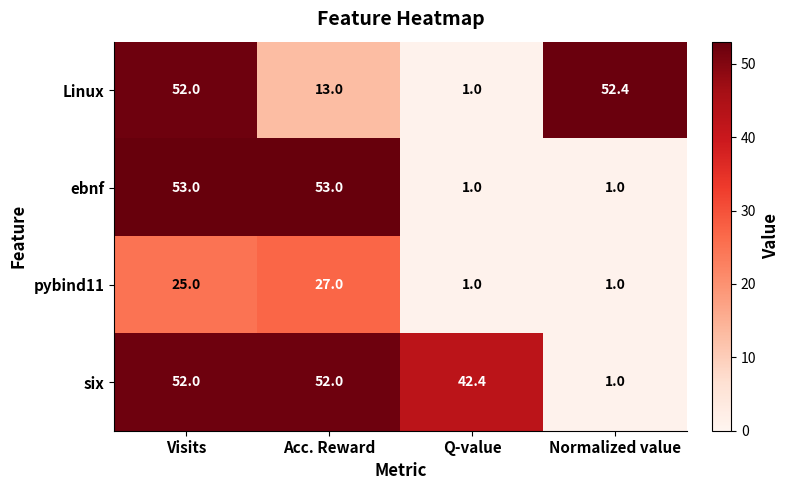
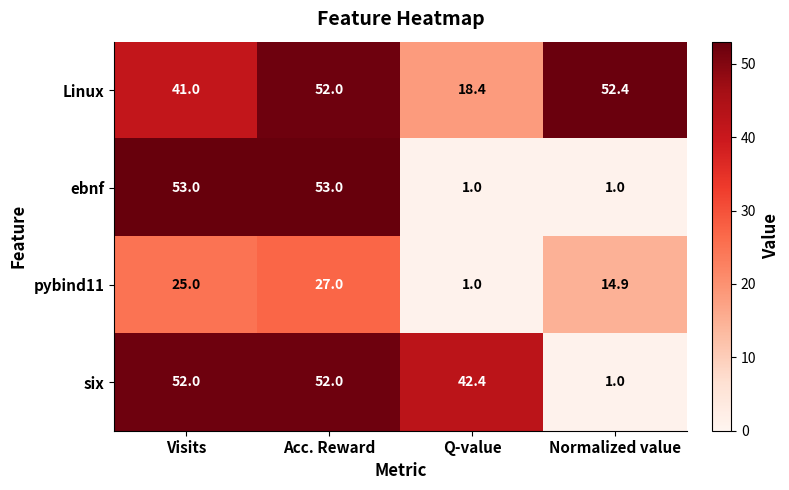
  {
    "Linux": {
-     "Visits": 52.0,
-     "Acc. Reward": 13.0,
-     "Q-value": 1.0,
+     "Visits": 41.0,
+     "Acc. Reward": 52.0,
+     "Q-value": 18.4,
      "Normalized value": 52.4
    },
    "ebnf": {
      "Visits": 53.0,
      "Acc. Reward": 53.0,
      "Q-value": 1.0,
      "Normalized value": 1.0
    },
    "pybind11": {
      "Visits": 25.0,
      "Acc. Reward": 27.0,
      "Q-value": 1.0,
-     "Normalized value": 1.0
+     "Normalized value": 14.9
    },
    "six": {
      "Visits": 52.0,
      "Acc. Reward": 52.0,
      "Q-value": 42.4,
      "Normalized value": 1.0
    }
  }
